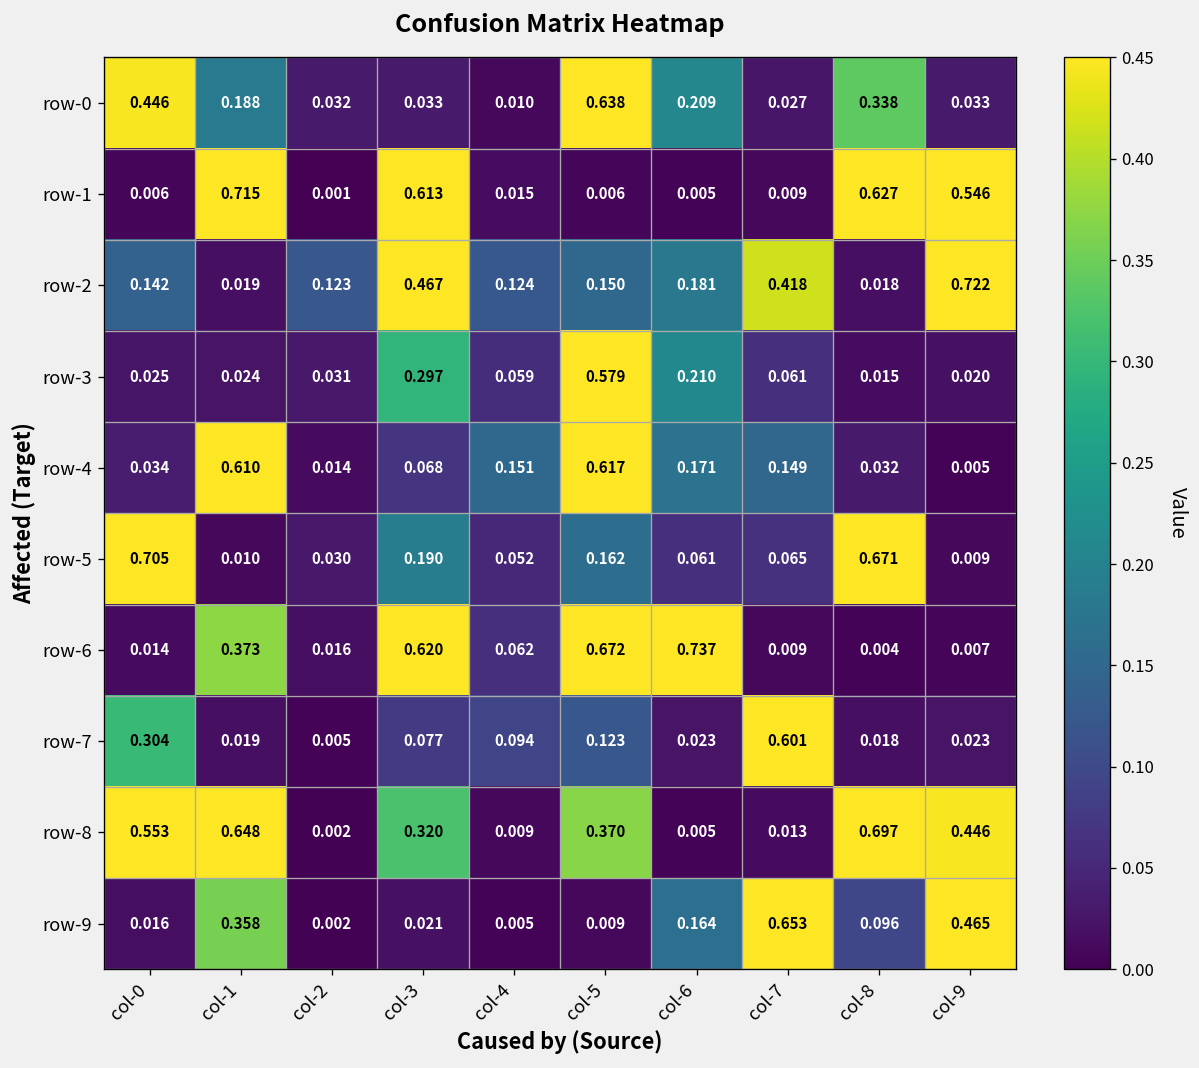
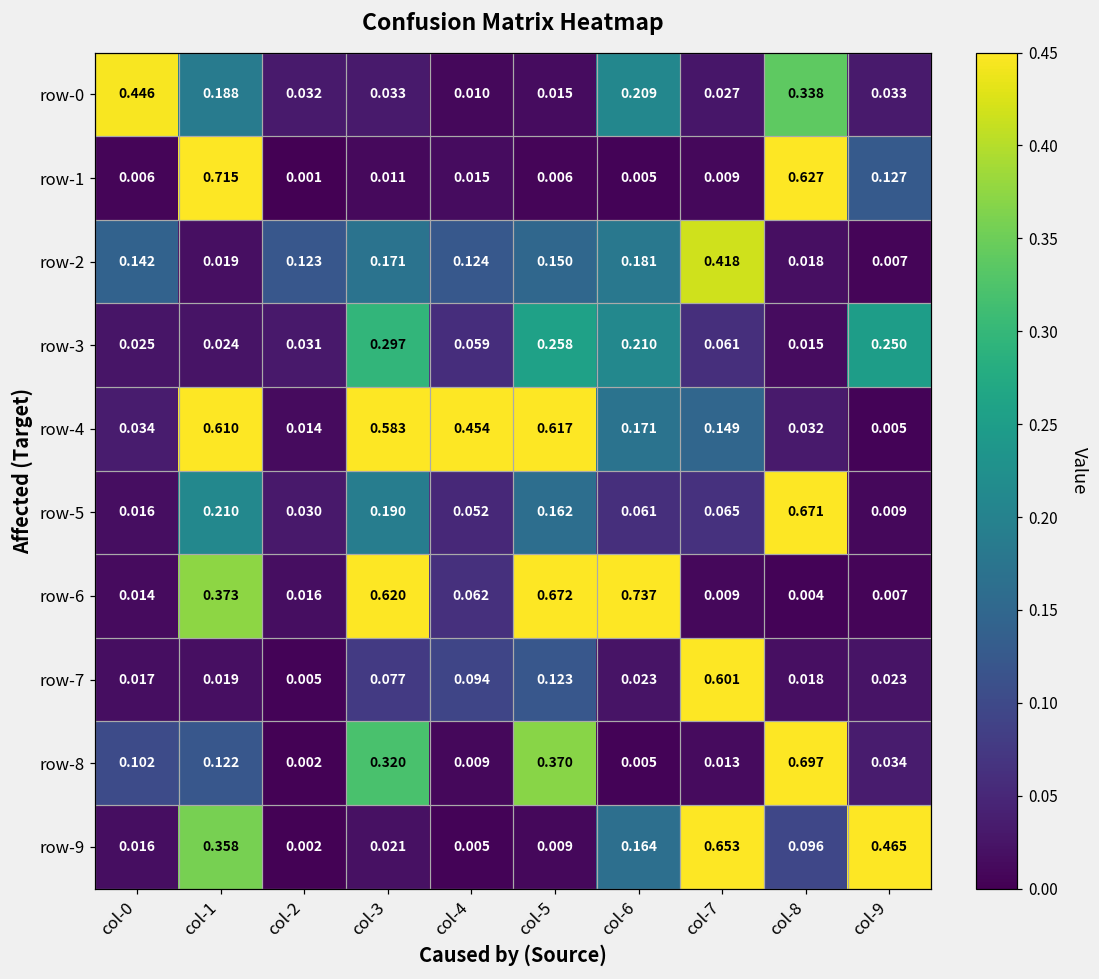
  {
    "row-0": {
      "col-0": 0.446,
      "col-1": 0.188,
      "col-2": 0.032,
      "col-3": 0.033,
      "col-4": 0.010,
-     "col-5": 0.638,
+     "col-5": 0.015,
      "col-6": 0.209,
      "col-7": 0.027,
      "col-8": 0.338,
      "col-9": 0.033
    },
    "row-1": {
      "col-0": 0.006,
      "col-1": 0.715,
      "col-2": 0.001,
-     "col-3": 0.613,
+     "col-3": 0.011,
      "col-4": 0.015,
      "col-5": 0.006,
      "col-6": 0.005,
      "col-7": 0.009,
      "col-8": 0.627,
-     "col-9": 0.546
+     "col-9": 0.127
    },
    "row-2": {
      "col-0": 0.142,
      "col-1": 0.019,
      "col-2": 0.123,
-     "col-3": 0.467,
+     "col-3": 0.171,
      "col-4": 0.124,
      "col-5": 0.150,
      "col-6": 0.181,
      "col-7": 0.418,
      "col-8": 0.018,
-     "col-9": 0.722
+     "col-9": 0.007
    },
    "row-3": {
      "col-0": 0.025,
      "col-1": 0.024,
      "col-2": 0.031,
      "col-3": 0.297,
      "col-4": 0.059,
-     "col-5": 0.579,
+     "col-5": 0.258,
      "col-6": 0.210,
      "col-7": 0.061,
      "col-8": 0.015,
-     "col-9": 0.020
+     "col-9": 0.250
    },
    "row-4": {
      "col-0": 0.034,
      "col-1": 0.610,
      "col-2": 0.014,
-     "col-3": 0.068,
-     "col-4": 0.151,
+     "col-3": 0.583,
+     "col-4": 0.454,
      "col-5": 0.617,
      "col-6": 0.171,
      "col-7": 0.149,
      "col-8": 0.032,
      "col-9": 0.005
    },
    "row-5": {
-     "col-0": 0.705,
-     "col-1": 0.010,
+     "col-0": 0.016,
+     "col-1": 0.210,
      "col-2": 0.030,
      "col-3": 0.190,
      "col-4": 0.052,
      "col-5": 0.162,
      "col-6": 0.061,
      "col-7": 0.065,
      "col-8": 0.671,
      "col-9": 0.009
    },
    "row-6": {
      "col-0": 0.014,
      "col-1": 0.373,
      "col-2": 0.016,
      "col-3": 0.620,
      "col-4": 0.062,
      "col-5": 0.672,
      "col-6": 0.737,
      "col-7": 0.009,
      "col-8": 0.004,
      "col-9": 0.007
    },
    "row-7": {
-     "col-0": 0.304,
+     "col-0": 0.017,
      "col-1": 0.019,
      "col-2": 0.005,
      "col-3": 0.077,
      "col-4": 0.094,
      "col-5": 0.123,
      "col-6": 0.023,
      "col-7": 0.601,
      "col-8": 0.018,
      "col-9": 0.023
    },
    "row-8": {
-     "col-0": 0.553,
-     "col-1": 0.648,
+     "col-0": 0.102,
+     "col-1": 0.122,
      "col-2": 0.002,
      "col-3": 0.320,
      "col-4": 0.009,
      "col-5": 0.370,
      "col-6": 0.005,
      "col-7": 0.013,
      "col-8": 0.697,
-     "col-9": 0.446
+     "col-9": 0.034
    },
    "row-9": {
      "col-0": 0.016,
      "col-1": 0.358,
      "col-2": 0.002,
      "col-3": 0.021,
      "col-4": 0.005,
      "col-5": 0.009,
      "col-6": 0.164,
      "col-7": 0.653,
      "col-8": 0.096,
      "col-9": 0.465
    }
  }
